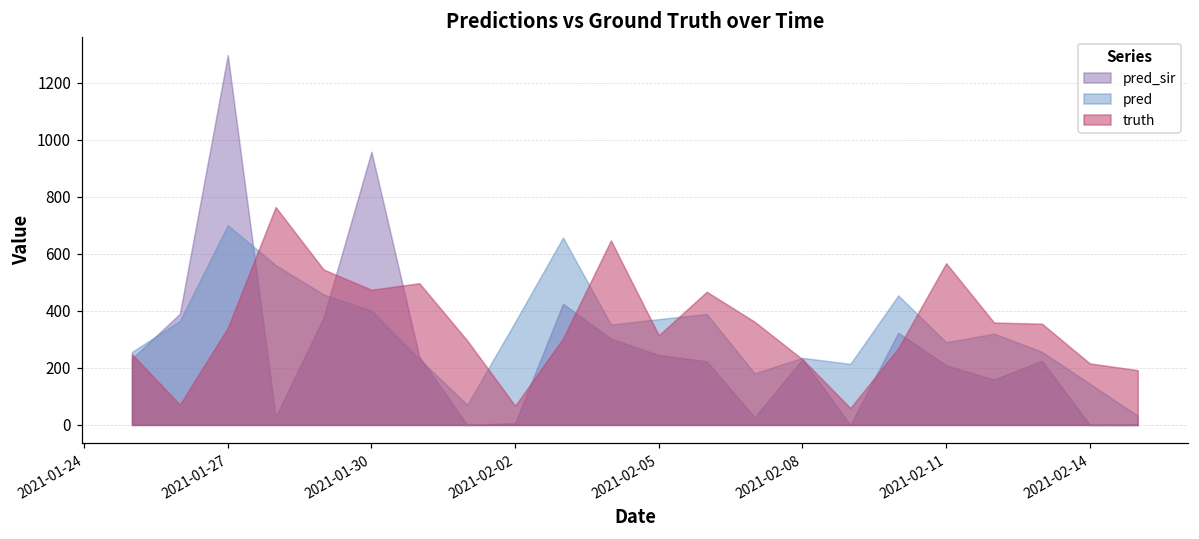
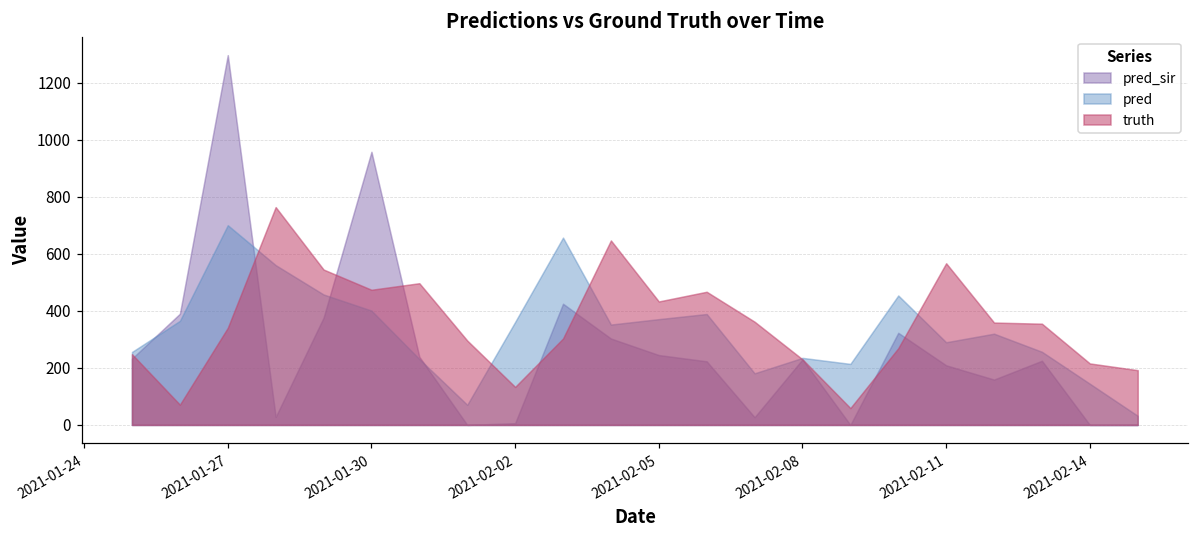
  {
    "truth": {
      "2021-01-27": 340,
      "2021-01-30": 470,
-     "2021-02-02": 70,
-     "2021-02-05": 310,
+     "2021-02-02": 130,
+     "2021-02-05": 430,
      "2021-02-11": 570,
      "2021-02-14": 220
    }
  }
